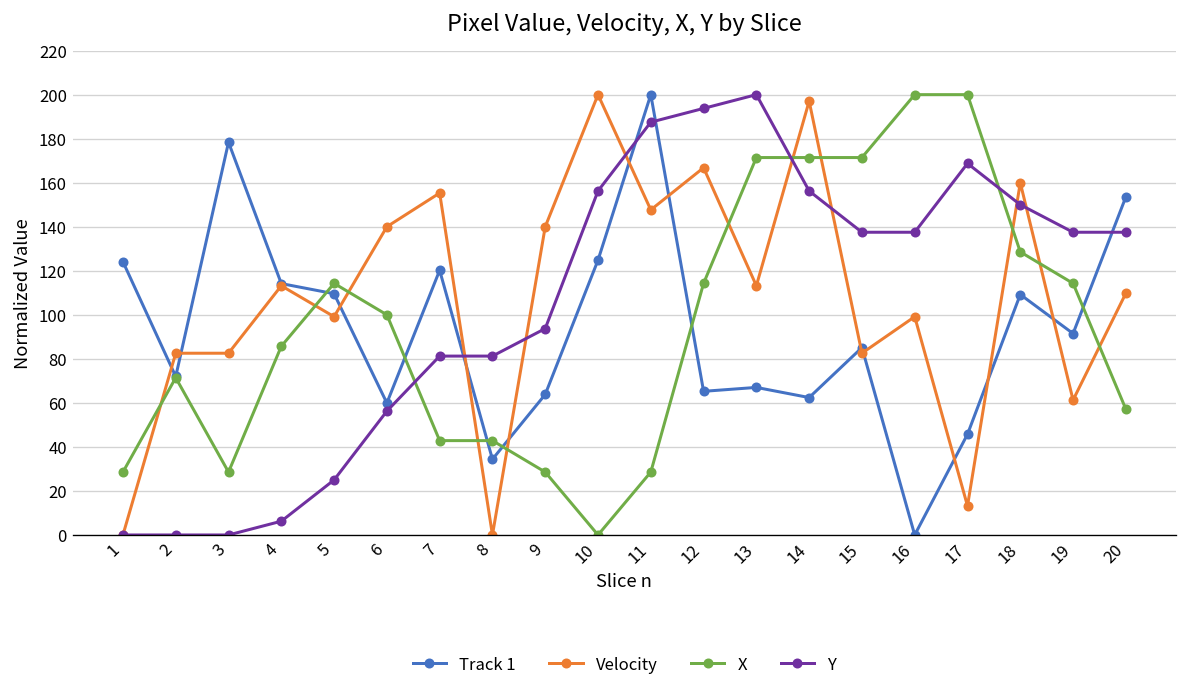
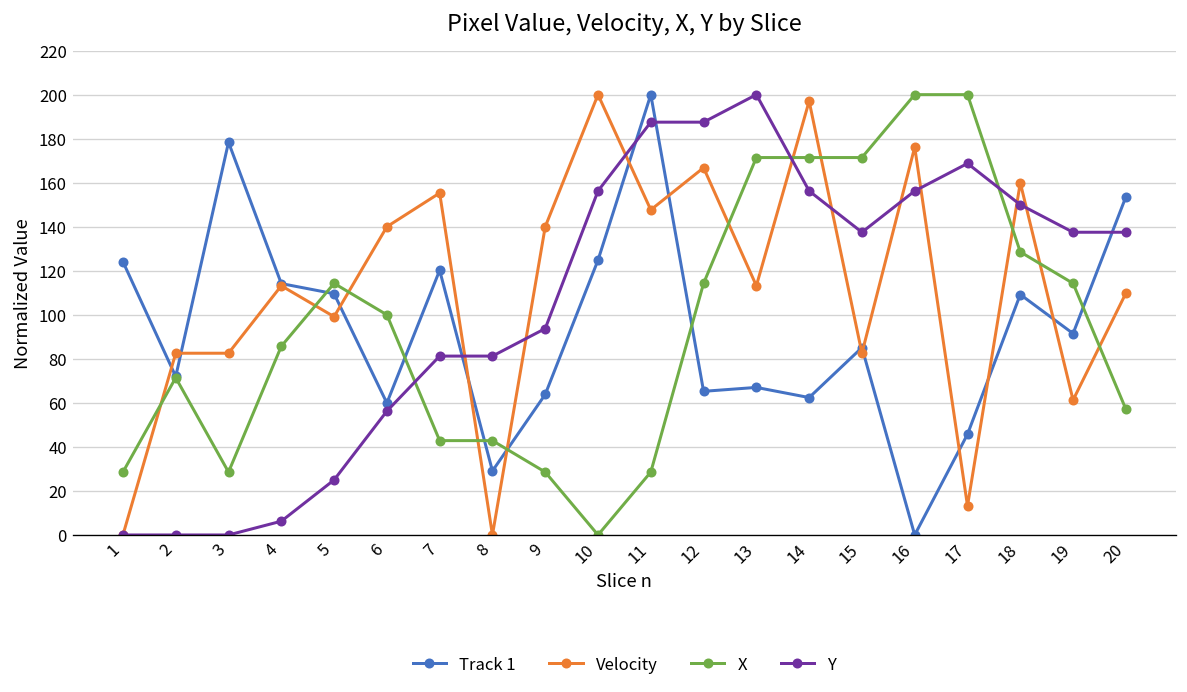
  {
    "Track 1": {
      "1": 124,
      "3": 178,
      "5": 110,
      "6": 60,
      "7": 120,
-     "8": 34,
+     "8": 29,
      "9": 64,
      "10": 125,
      "11": 200,
      "12": 65,
      "13": 67,
      "14": 62,
      "15": 85,
      "16": 0,
      "17": 46,
      "18": 109,
      "19": 91,
      "20": 154
    },
    "Velocity": {
      "2": 83,
      "3": 83,
      "5": 99,
      "6": 140,
      "7": 155,
      "8": 0,
      "9": 140,
      "10": 200,
      "11": 148,
      "12": 167,
      "13": 113,
      "14": 197,
      "15": 83,
-     "16": 99,
+     "16": 176,
      "17": 13,
      "18": 160,
      "19": 61,
      "20": 110
    },
    "X": {
      "1": 29,
      "3": 29,
      "4": 86,
      "5": 114,
      "6": 100,
      "7": 43,
      "8": 43,
      "9": 29,
      "10": 0,
      "11": 29,
      "12": 114,
      "13": 171,
      "14": 171,
      "15": 171,
      "16": 200,
      "17": 200,
      "18": 129,
      "19": 114,
      "20": 57
    },
    "Y": {
      "2": 0,
      "3": 0,
      "4": 6,
      "5": 25,
      "6": 56,
      "7": 81,
      "8": 81,
      "9": 94,
      "10": 156,
      "11": 188,
-     "12": 194,
+     "12": 188,
      "13": 200,
      "14": 156,
      "15": 138,
-     "16": 138,
+     "16": 156,
      "17": 169,
      "18": 150,
      "19": 138,
      "20": 138
    }
  }
